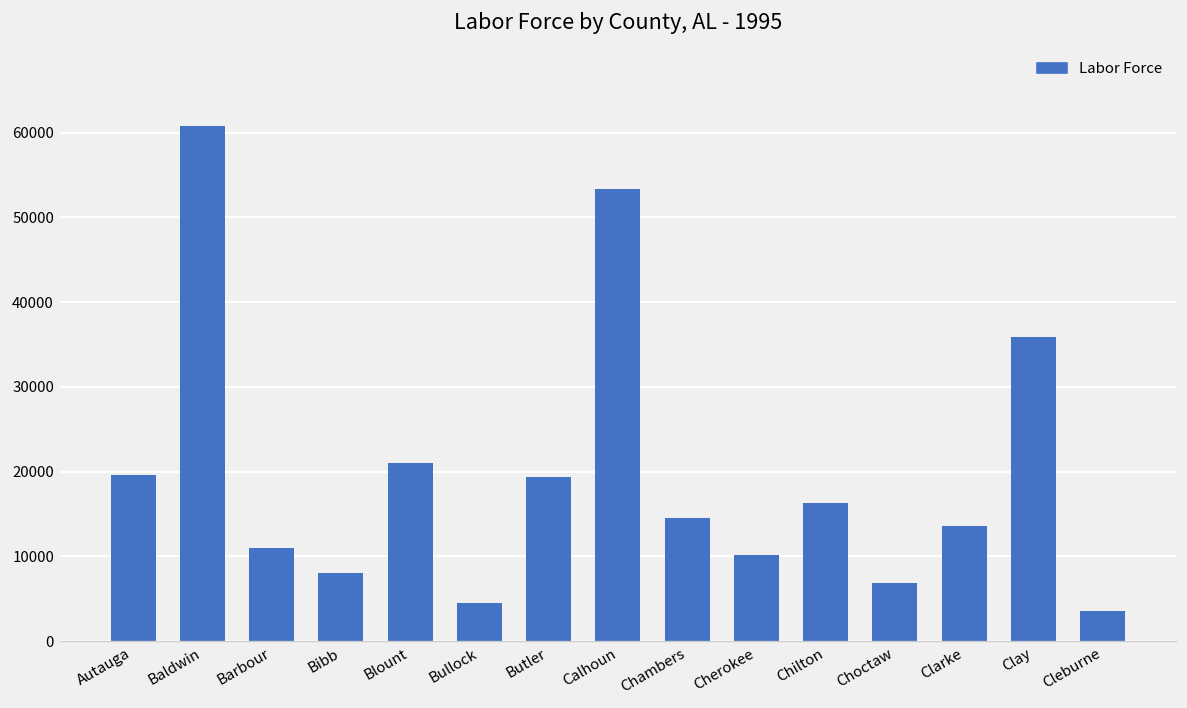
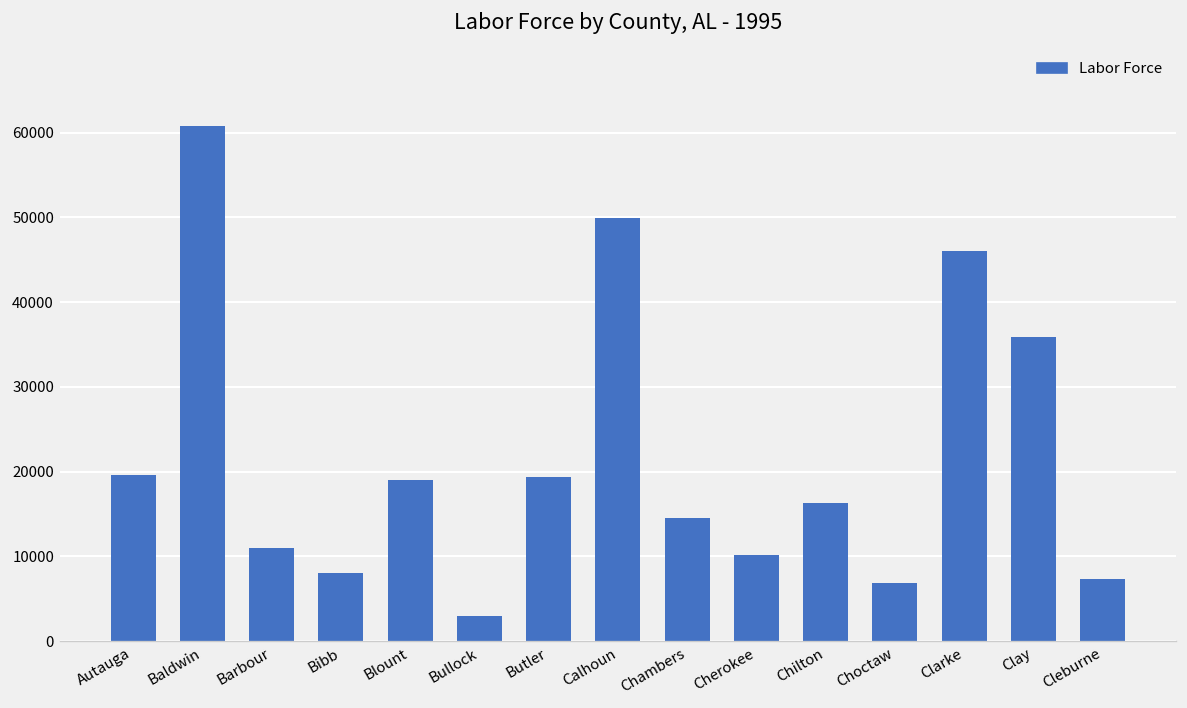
  {
    "Autauga": 20000,
    "Baldwin": 61000,
    "Barbour": 11000,
    "Bibb": 8000,
-   "Blount": 21000,
-   "Bullock": 4000,
+   "Blount": 19000,
+   "Bullock": 3000,
    "Butler": 19000,
-   "Calhoun": 53000,
+   "Calhoun": 50000,
    "Chambers": 15000,
    "Cherokee": 10000,
    "Chilton": 16000,
    "Choctaw": 7000,
-   "Clarke": 14000,
+   "Clarke": 46000,
    "Clay": 36000,
-   "Cleburne": 4000
+   "Cleburne": 7000
  }
